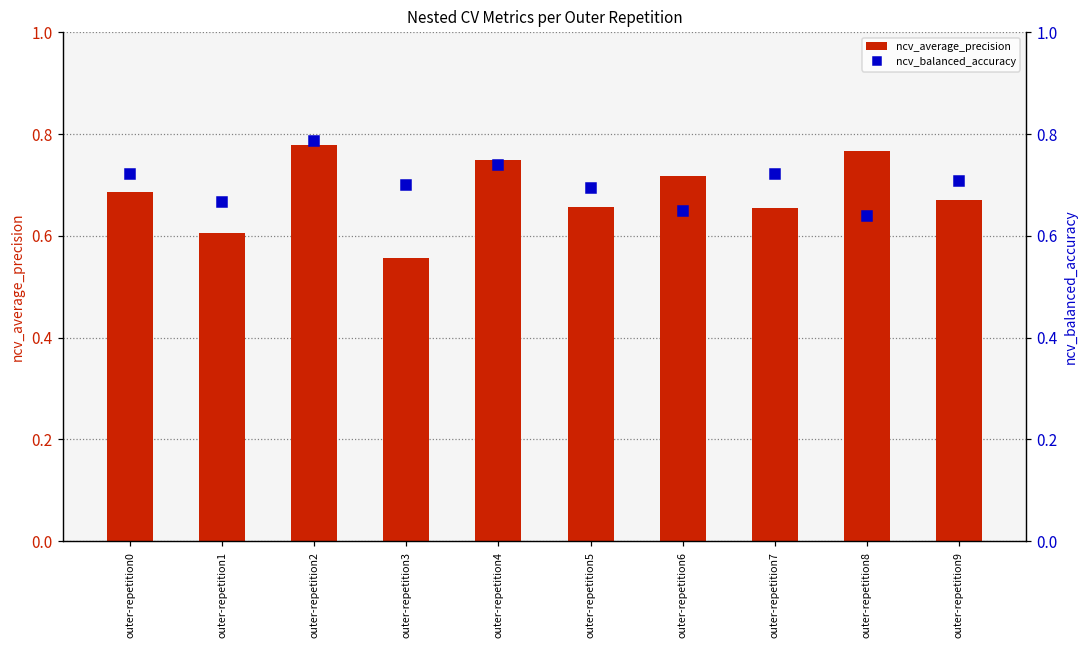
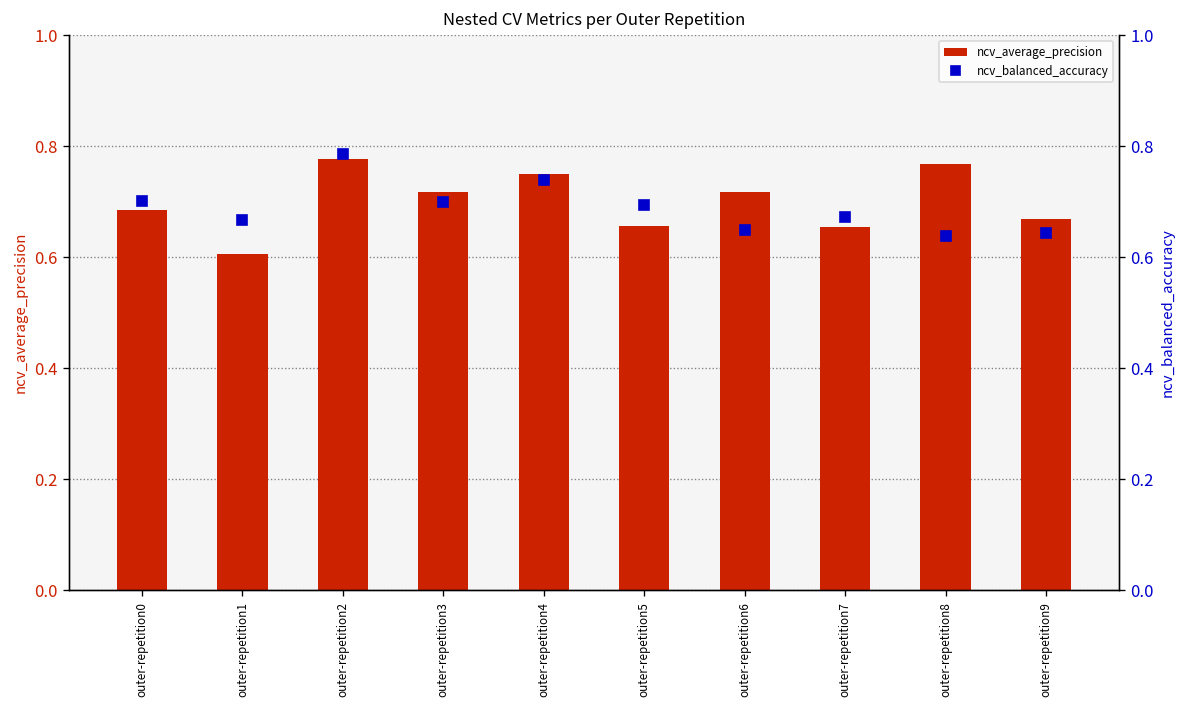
  {
    "ncv_average_precision": {
      "outer-repetition0": 0.69,
      "outer-repetition1": 0.61,
      "outer-repetition2": 0.78,
-     "outer-repetition3": 0.56,
+     "outer-repetition3": 0.72,
      "outer-repetition4": 0.75,
      "outer-repetition5": 0.66,
      "outer-repetition6": 0.72,
      "outer-repetition7": 0.65,
      "outer-repetition8": 0.77,
      "outer-repetition9": 0.67
    },
    "ncv_balanced_accuracy": {
-     "outer-repetition0": 0.72,
+     "outer-repetition0": 0.70,
      "outer-repetition1": 0.67,
      "outer-repetition2": 0.79,
      "outer-repetition3": 0.70,
      "outer-repetition4": 0.74,
      "outer-repetition5": 0.69,
      "outer-repetition6": 0.65,
-     "outer-repetition7": 0.72,
+     "outer-repetition7": 0.67,
      "outer-repetition8": 0.64,
-     "outer-repetition9": 0.71
+     "outer-repetition9": 0.64
    }
  }
